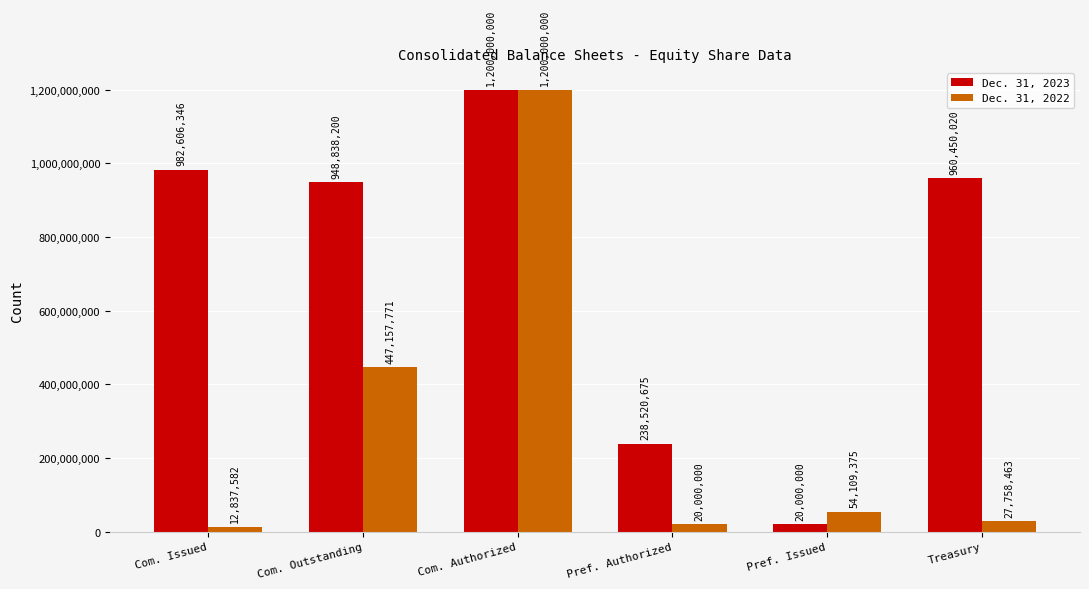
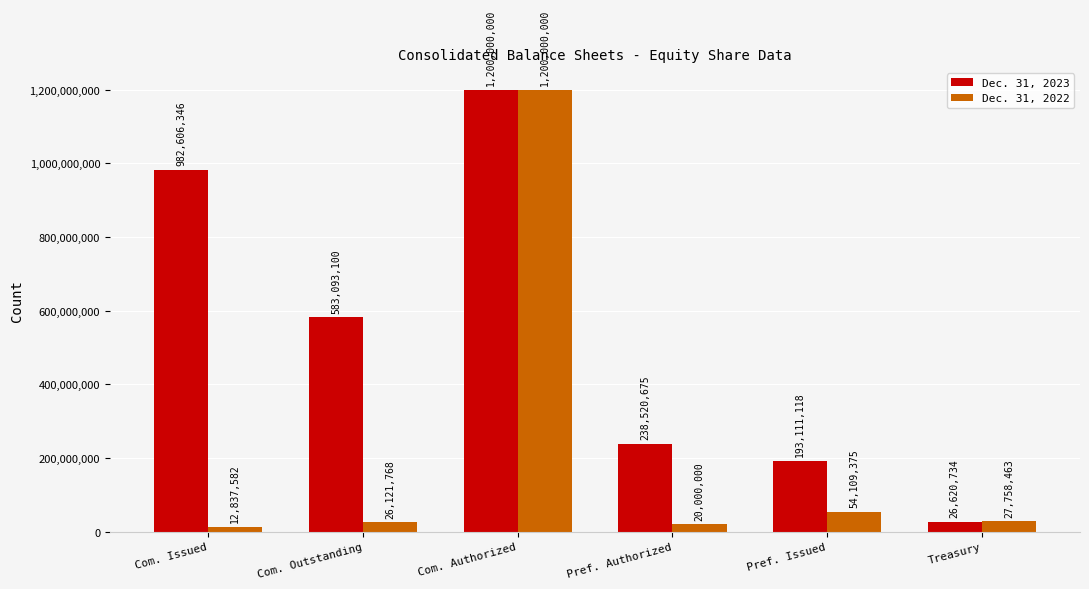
  {
    "Dec. 31, 2023": {
      "Com. Issued": "982,606,346",
-     "Com. Outstanding": "948,838,200",
+     "Com. Outstanding": "583,093,100",
      "Com. Authorized": "1,200,000,000",
      "Pref. Authorized": "238,520,675",
-     "Pref. Issued": "20,000,000",
-     "Treasury": "960,450,020"
+     "Pref. Issued": "193,111,118",
+     "Treasury": "26,620,734"
    },
    "Dec. 31, 2022": {
      "Com. Issued": "12,837,582",
-     "Com. Outstanding": "447,157,771",
+     "Com. Outstanding": "26,121,768",
      "Com. Authorized": "1,200,000,000",
      "Pref. Authorized": "20,000,000",
      "Pref. Issued": "54,109,375",
      "Treasury": "27,758,463"
    }
  }
